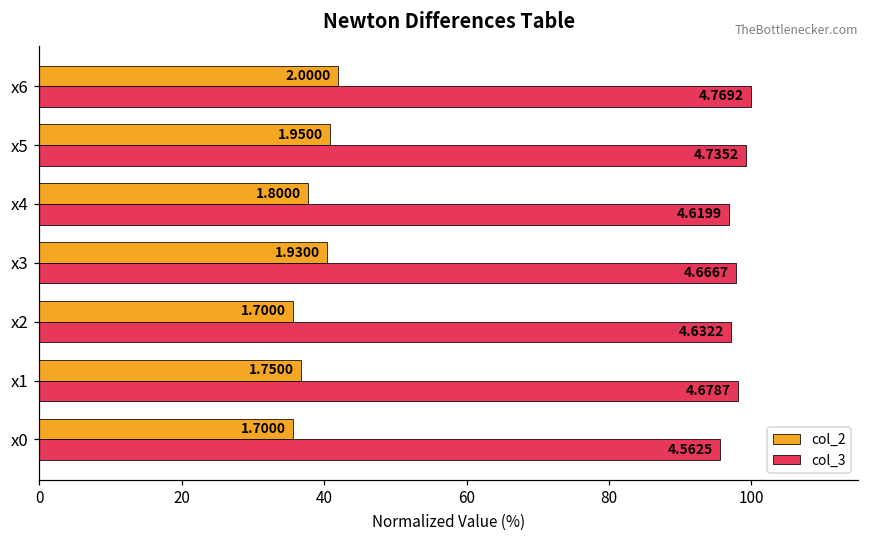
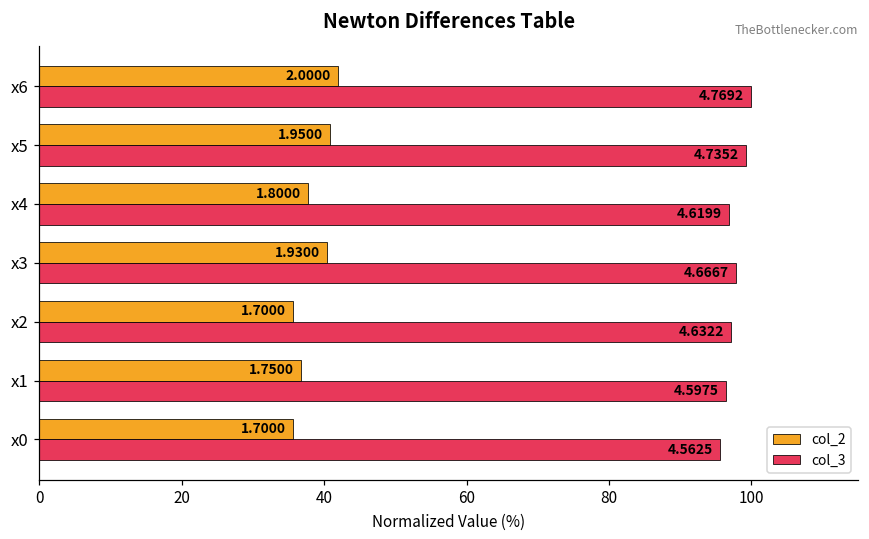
  {
    "col_3": {
-     "x1": 4.6787
+     "x1": 4.5975
    }
  }
